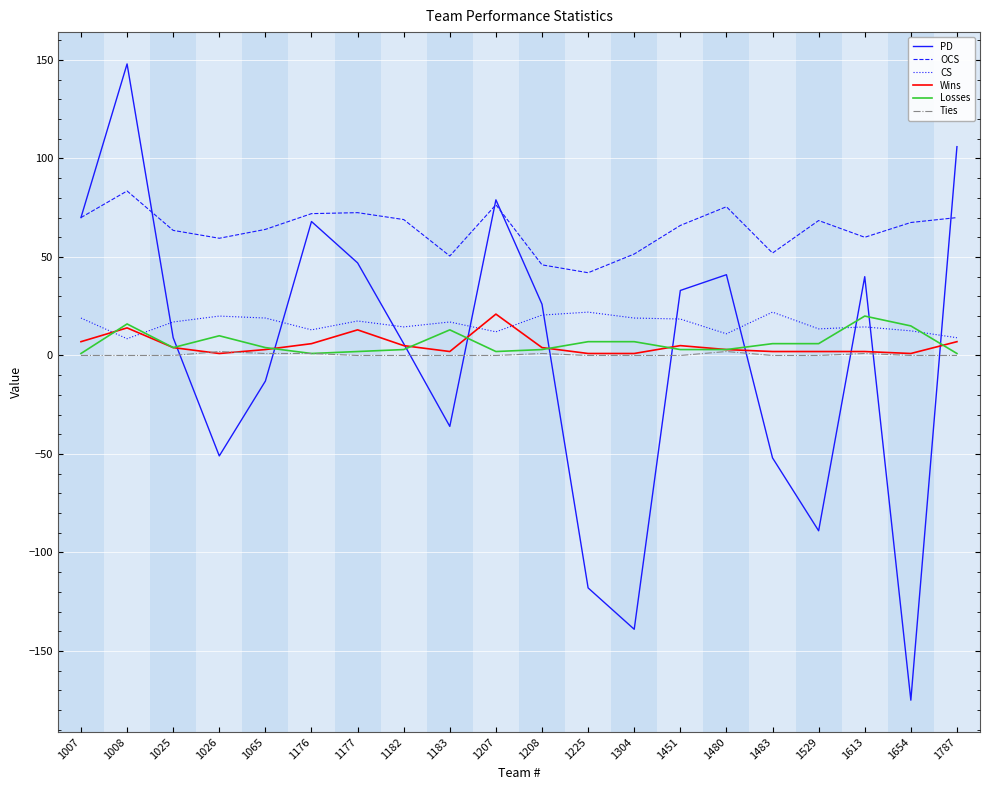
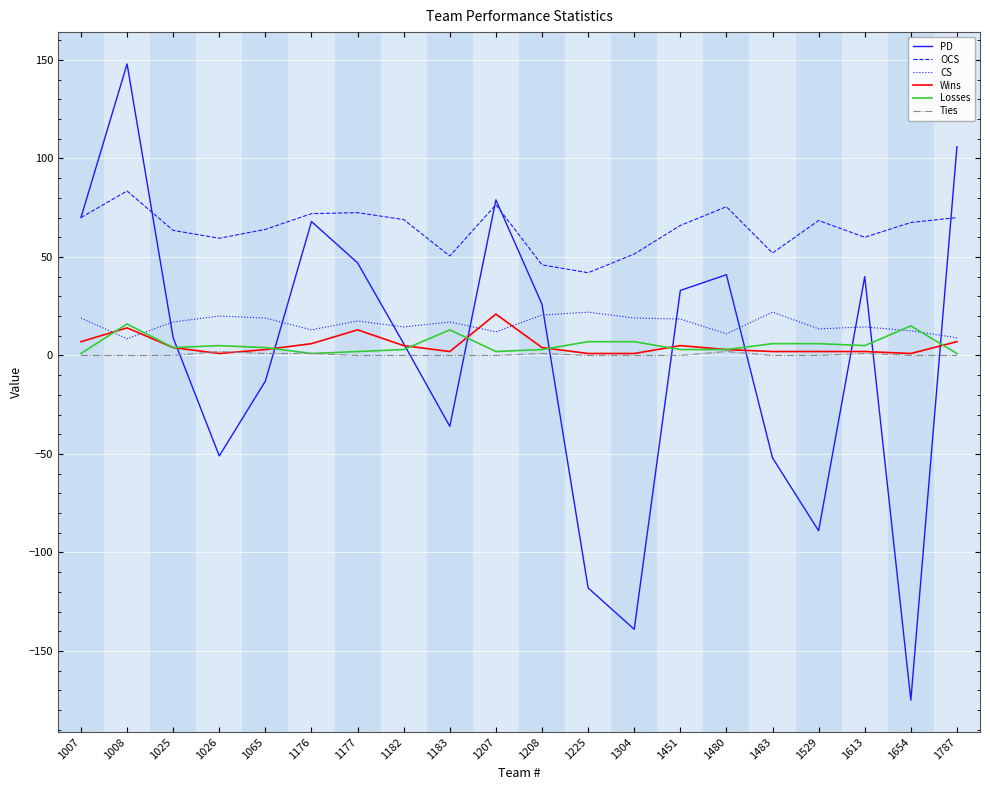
  {
    "Wins": {
      "1007": 7,
      "1008": 14,
      "1176": 6,
      "1177": 13,
      "1183": 2,
      "1207": 21,
      "1451": 5,
      "1483": 2,
      "1529": 2,
      "1787": 7
    },
    "Losses": {
      "1008": 16,
-     "1026": 10,
+     "1026": 5,
      "1177": 2,
      "1182": 3,
      "1183": 13,
      "1207": 2,
      "1225": 7,
      "1304": 7,
      "1451": 3,
      "1483": 6,
      "1529": 6,
-     "1613": 20,
+     "1613": 5,
      "1654": 15
    },
    "Ties": {
      "1008": 0,
      "1025": 0,
      "1065": 1,
      "1177": 0,
      "1182": 0,
      "1183": 0,
      "1207": 0,
      "1208": 1,
      "1451": 0,
      "1483": 0,
      "1529": 0
    }
  }
